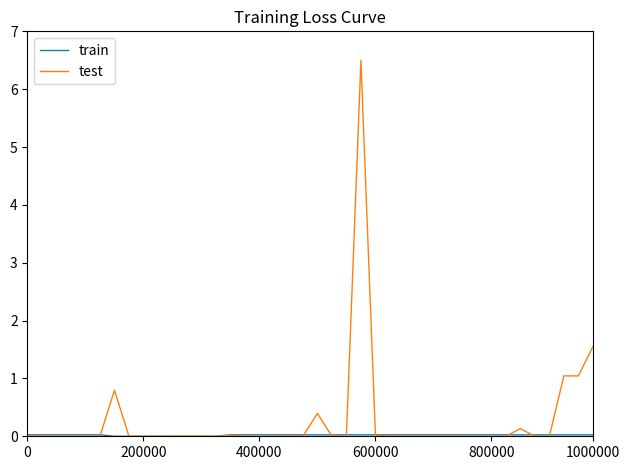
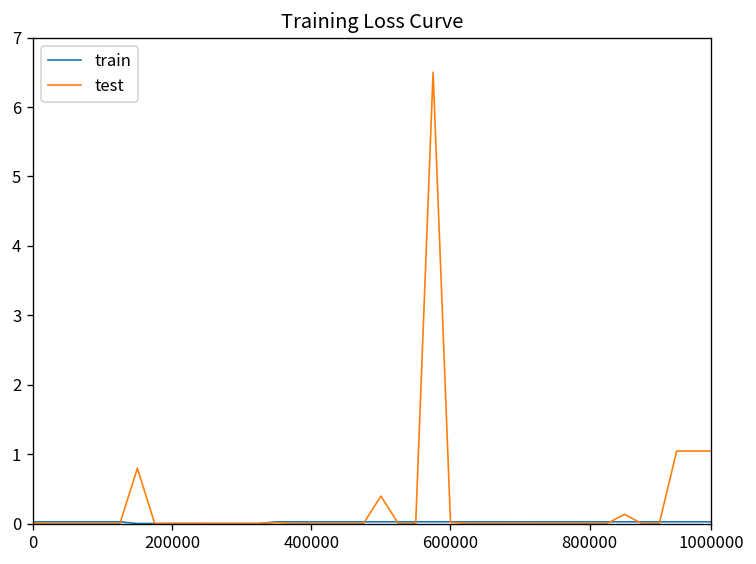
  {
    "train": {
      "1000000": 0.0
    },
    "test": {
-     "1000000": 1.5
+     "1000000": 1.0
    }
  }
